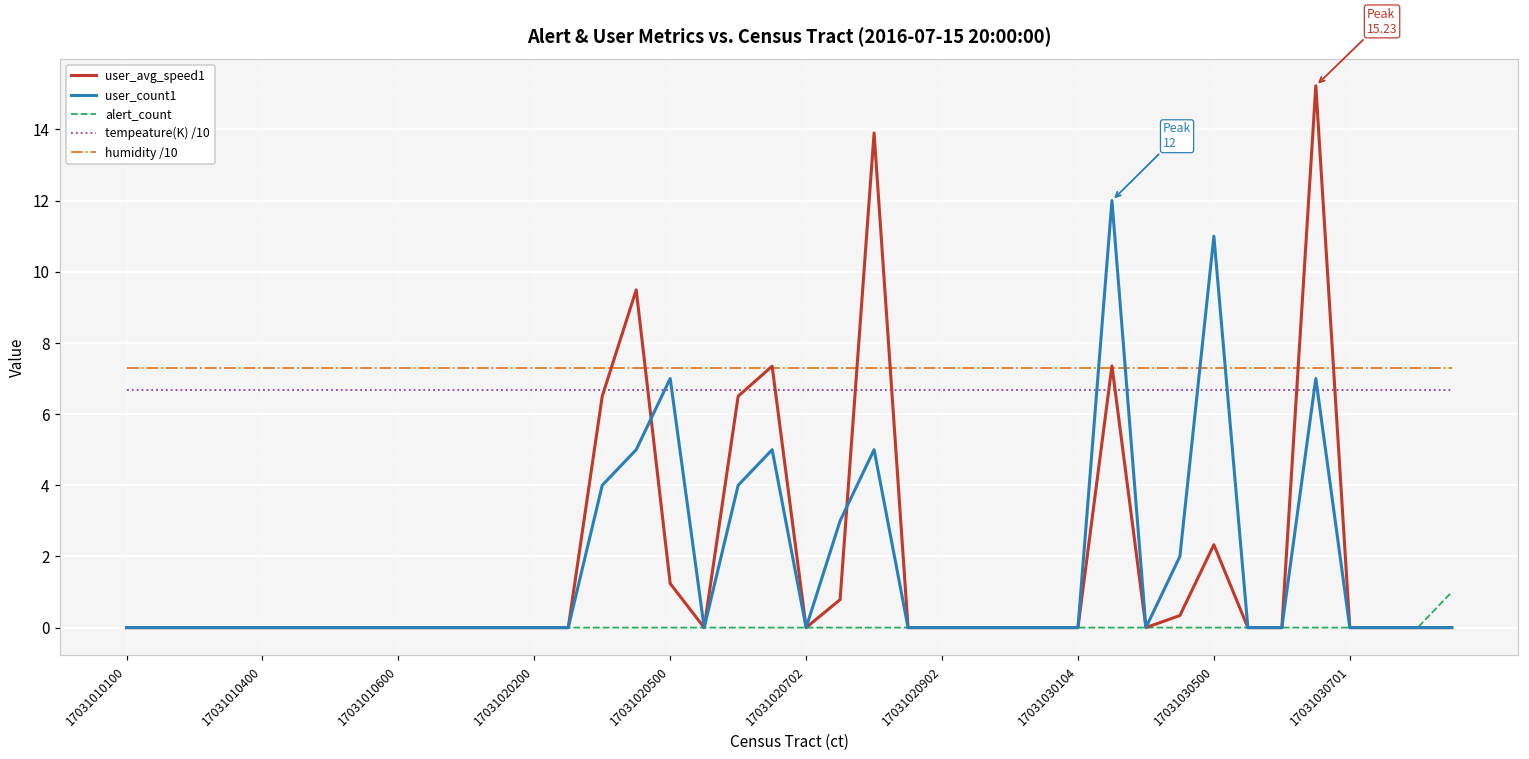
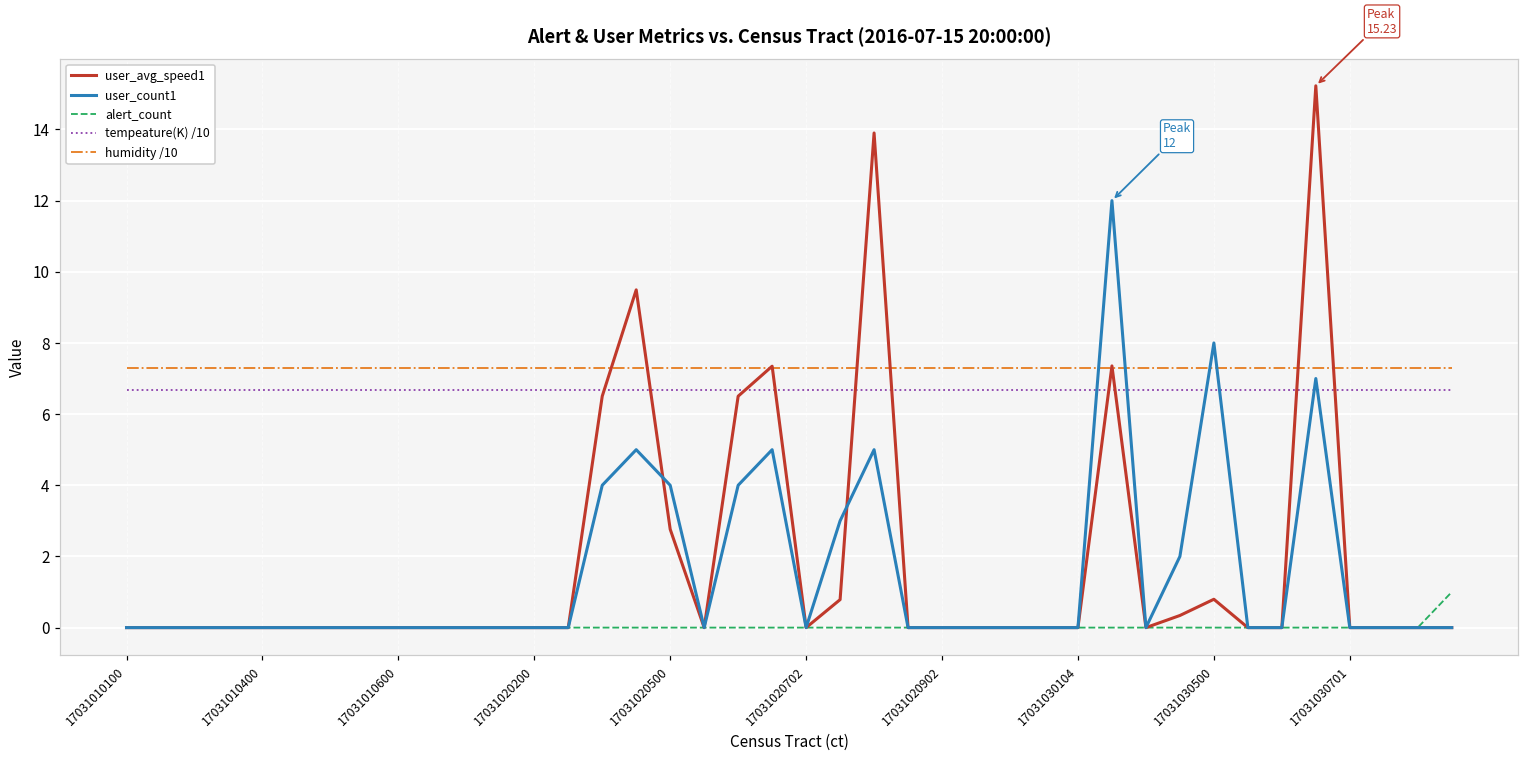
  {
    "user_avg_speed1": {
-     "17031020500": 1.2,
-     "17031030500": 2.3
+     "17031020500": 2.8,
+     "17031030500": 0.8
    },
    "user_count1": {
-     "17031020500": 7,
-     "17031030500": 11
+     "17031020500": 4,
+     "17031030500": 8
    },
    "alert_count": {
      "17031020500": 0.0,
      "17031030500": 0.0
    },
    "tempeature(K) /10": {
      "17031010100": 6.7,
      "17031010400": 6.7,
      "17031010600": 6.7,
      "17031020200": 6.7,
      "17031020500": 6.7,
      "17031020702": 6.7,
      "17031020902": 6.7,
      "17031030104": 6.7,
      "17031030500": 6.7,
      "17031030701": 6.7
    },
    "humidity /10": {
      "17031010100": 7.3,
      "17031010400": 7.3,
      "17031010600": 7.3,
      "17031020200": 7.3,
      "17031020500": 7.3,
      "17031020702": 7.3,
      "17031020902": 7.3,
      "17031030104": 7.3,
      "17031030500": 7.3,
      "17031030701": 7.3
    }
  }
